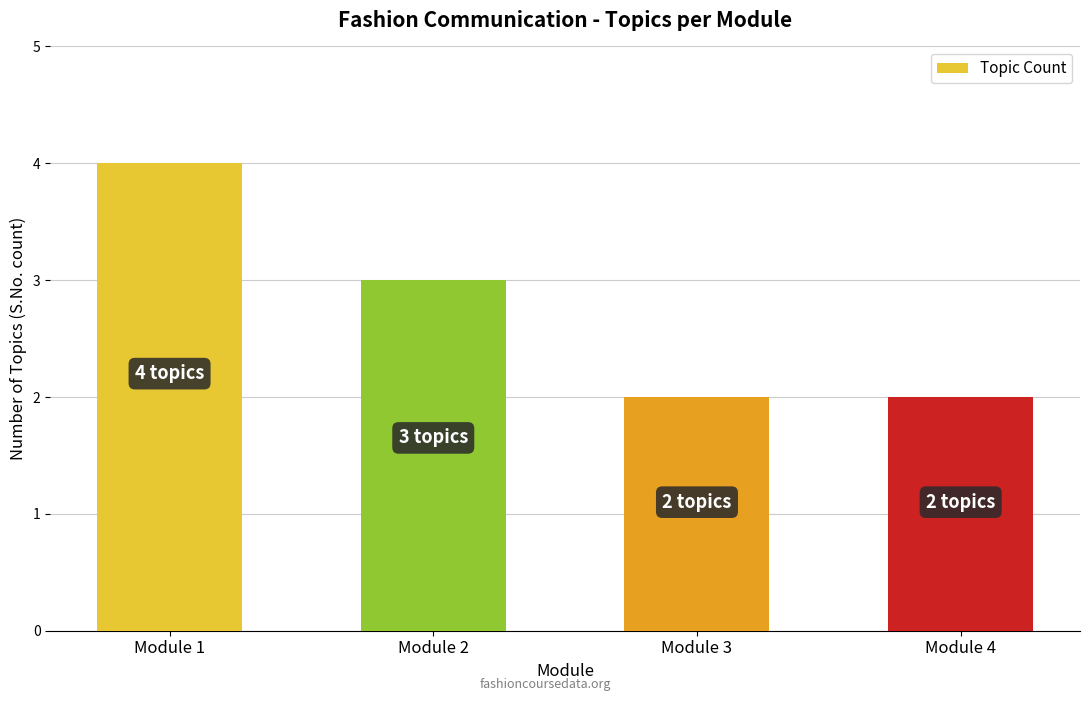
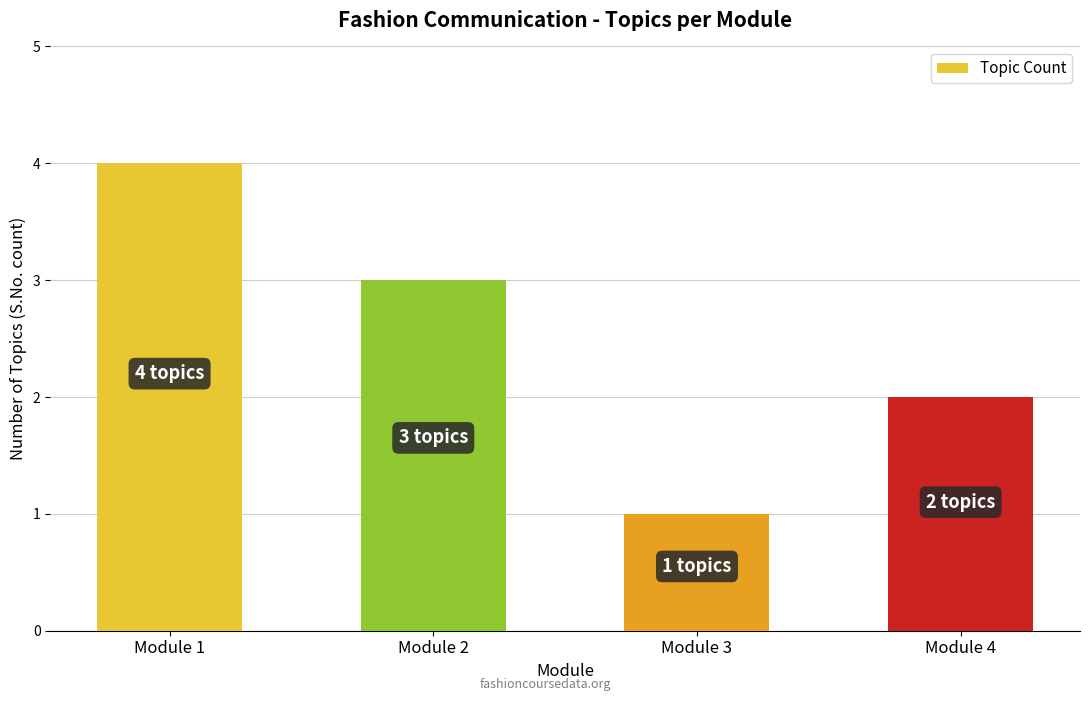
  {
-   "Module 3": 2
+   "Module 3": 1
  }
